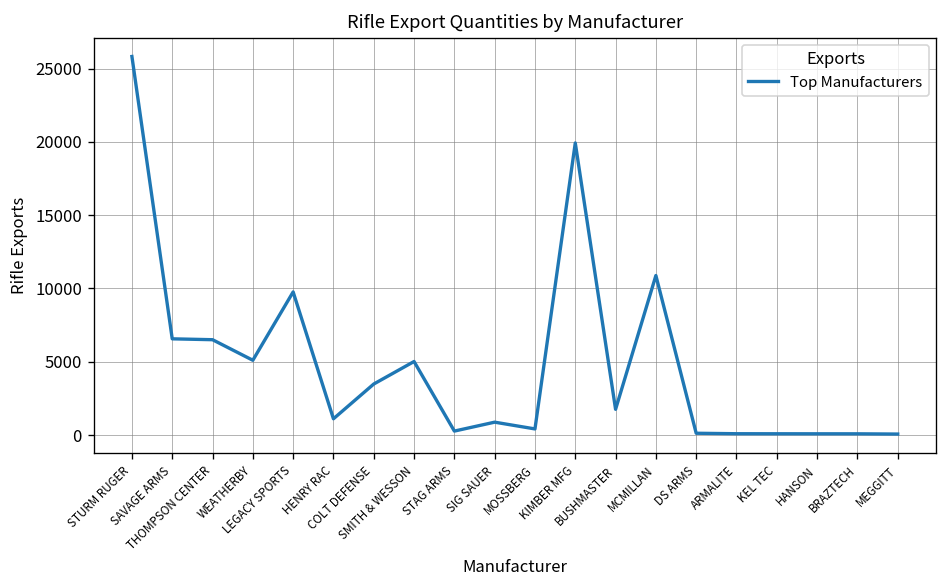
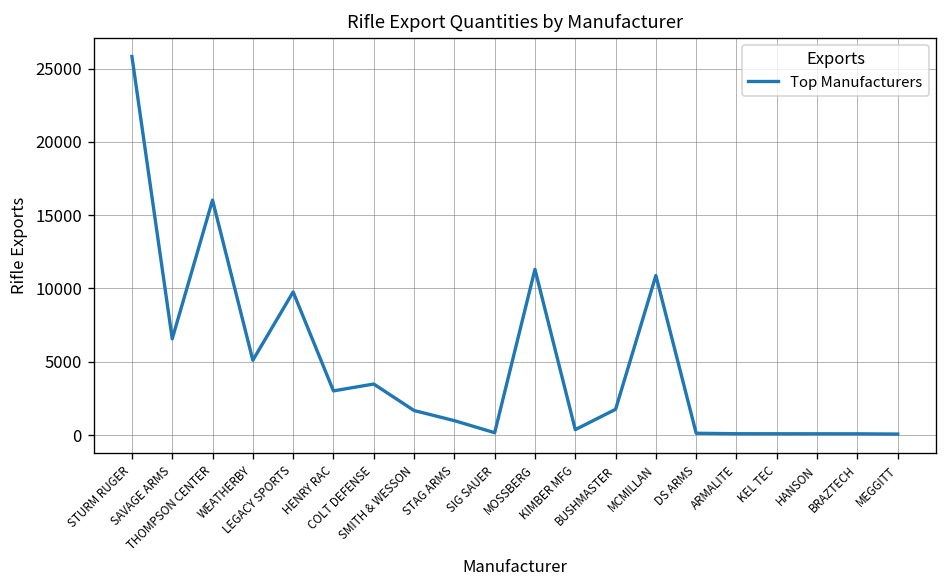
  {
    "STURM RUGER": 25800,
    "SAVAGE ARMS": 6600,
-   "THOMPSON CENTER": 6500,
+   "THOMPSON CENTER": 16000,
    "WEATHERBY": 5100,
    "LEGACY SPORTS": 9800,
-   "HENRY RAC": 1100,
+   "HENRY RAC": 3000,
    "COLT DEFENSE": 3500,
-   "SMITH & WESSON": 5000,
-   "STAG ARMS": 300,
-   "SIG SAUER": 900,
-   "MOSSBERG": 400,
-   "KIMBER MFG": 19900,
+   "SMITH & WESSON": 1700,
+   "STAG ARMS": 1000,
+   "SIG SAUER": 200,
+   "MOSSBERG": 11300,
+   "KIMBER MFG": 400,
    "BUSHMASTER": 1800,
    "MCMILLAN": 10900,
    "DS ARMS": 100,
    "ARMALITE": 100,
    "KEL TEC": 100,
    "HANSON": 100,
    "BRAZTECH": 100,
    "MEGGITT": 100
  }
